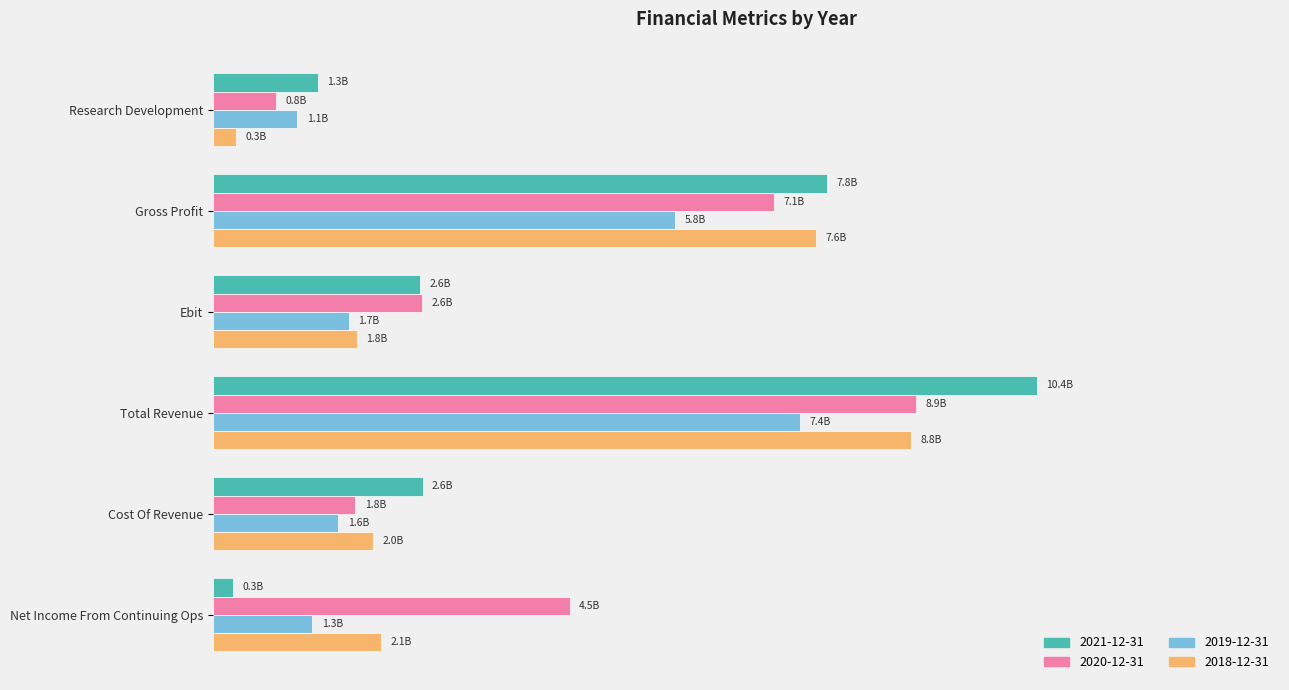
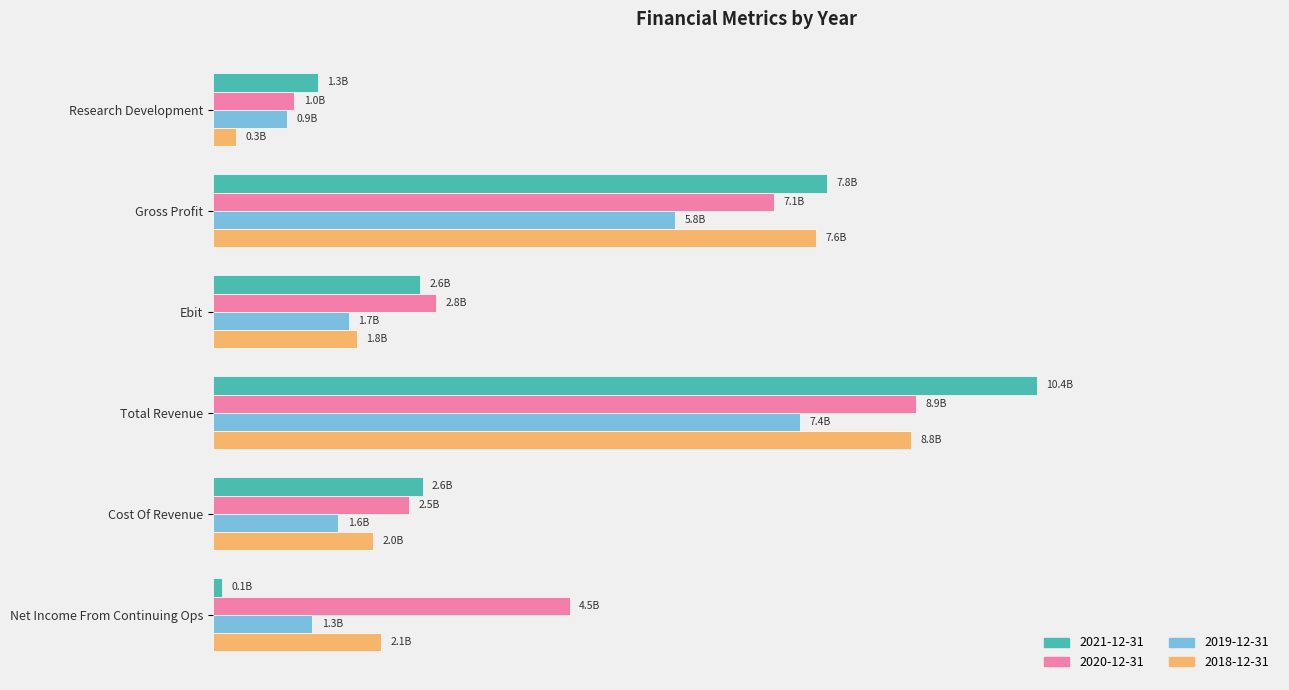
  {
    "2021-12-31": {
      "Research Development": "1.3B",
      "Gross Profit": "7.8B",
      "Ebit": "2.6B",
      "Total Revenue": "10.4B",
      "Cost Of Revenue": "2.6B",
-     "Net Income From Continuing Ops": "0.3B"
+     "Net Income From Continuing Ops": "0.1B"
    },
    "2020-12-31": {
-     "Research Development": "0.8B",
+     "Research Development": "1.0B",
      "Gross Profit": "7.1B",
-     "Ebit": "2.6B",
+     "Ebit": "2.8B",
      "Total Revenue": "8.9B",
-     "Cost Of Revenue": "1.8B",
+     "Cost Of Revenue": "2.5B",
      "Net Income From Continuing Ops": "4.5B"
    },
    "2019-12-31": {
-     "Research Development": "1.1B",
+     "Research Development": "0.9B",
      "Gross Profit": "5.8B",
      "Ebit": "1.7B",
      "Total Revenue": "7.4B",
      "Cost Of Revenue": "1.6B",
      "Net Income From Continuing Ops": "1.3B"
    },
    "2018-12-31": {
      "Research Development": "0.3B",
      "Gross Profit": "7.6B",
      "Ebit": "1.8B",
      "Total Revenue": "8.8B",
      "Cost Of Revenue": "2.0B",
      "Net Income From Continuing Ops": "2.1B"
    }
  }
